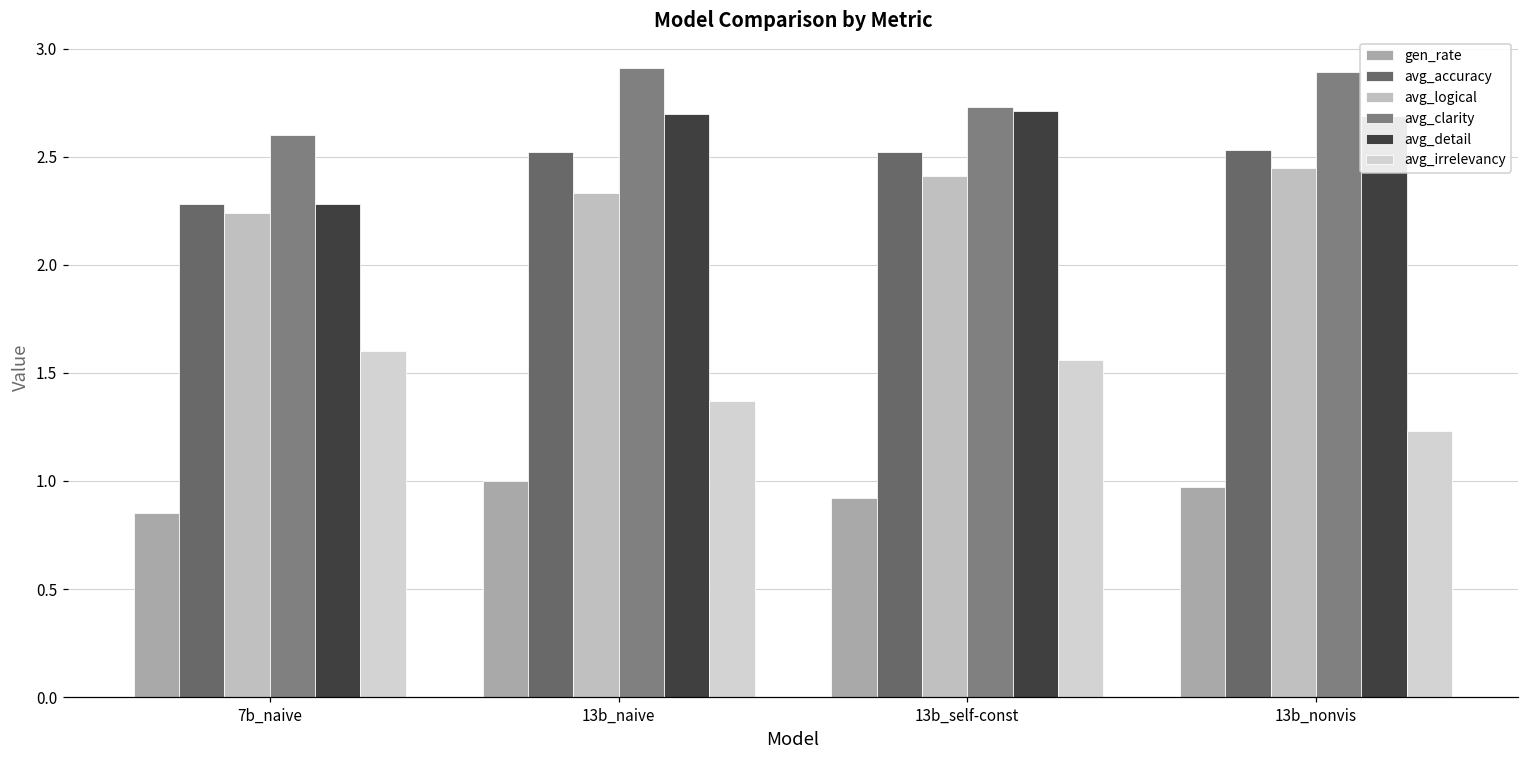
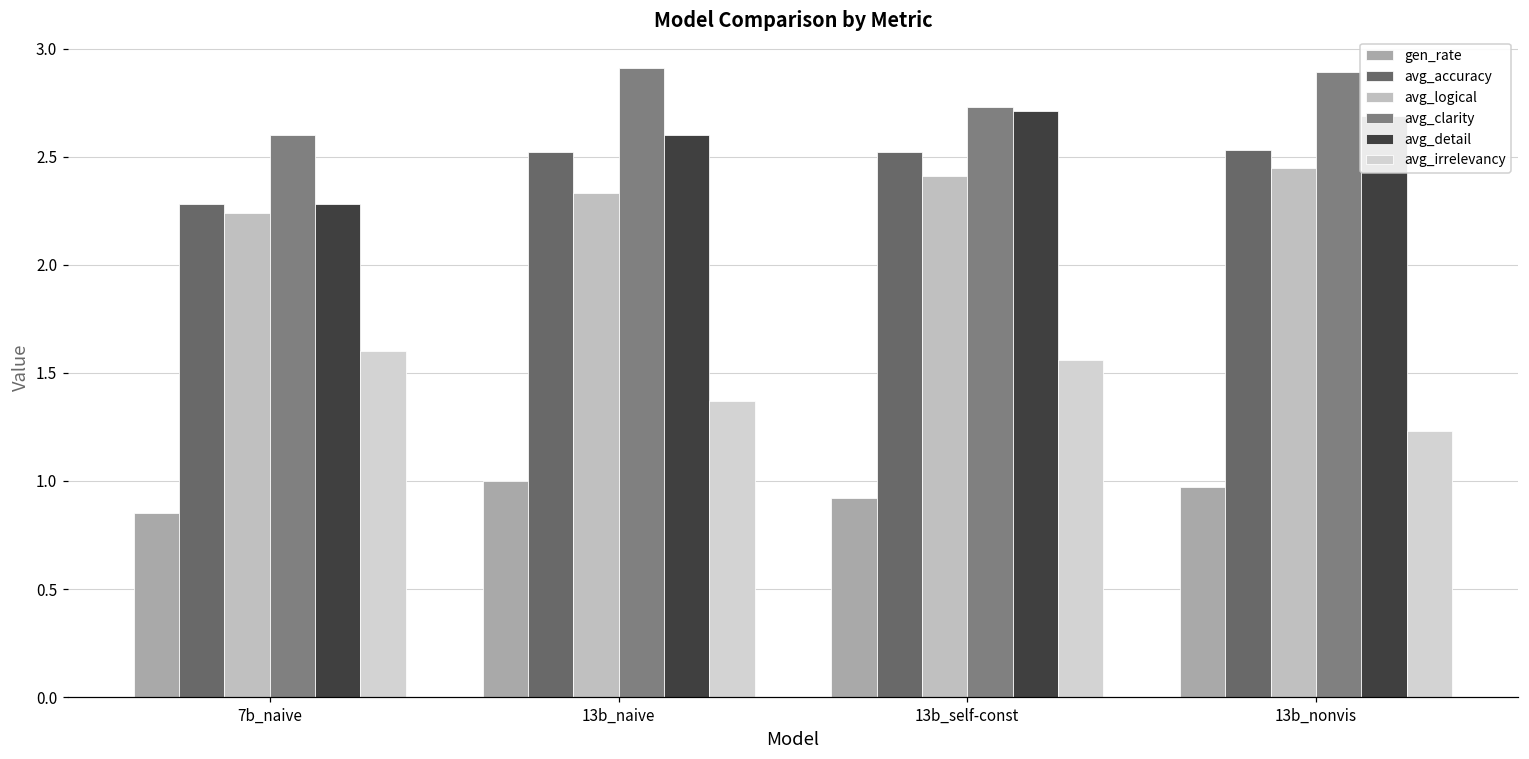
  {
    "avg_detail": {
      "7b_naive": 2.28,
-     "13b_naive": 2.7,
+     "13b_naive": 2.6,
      "13b_self-const": 2.7
    }
  }
